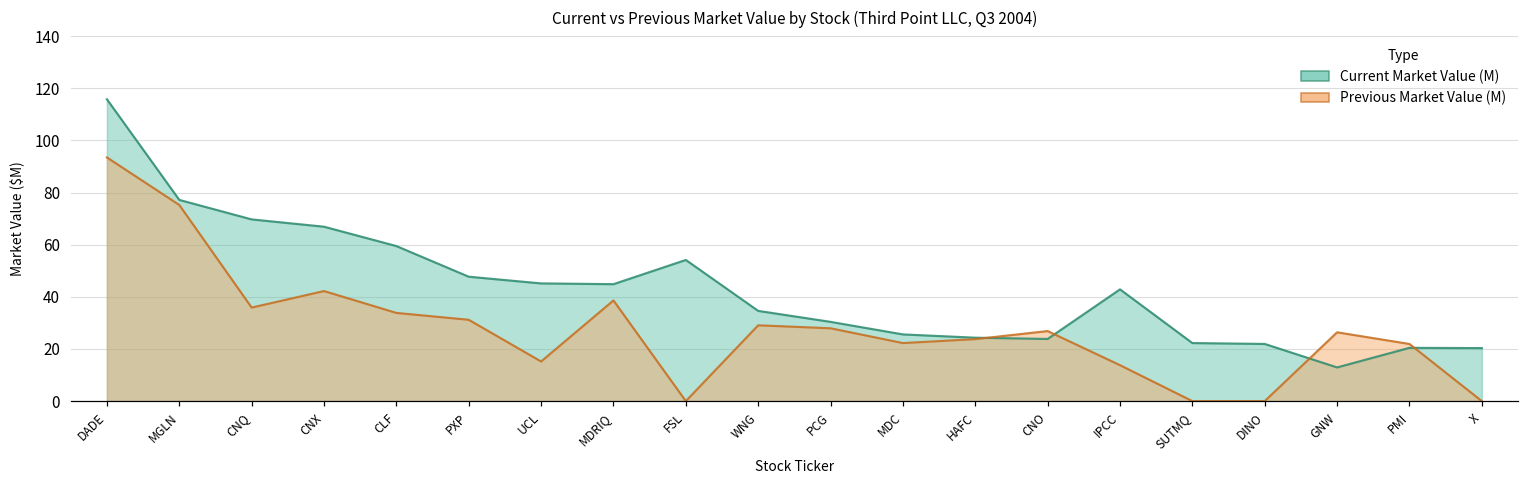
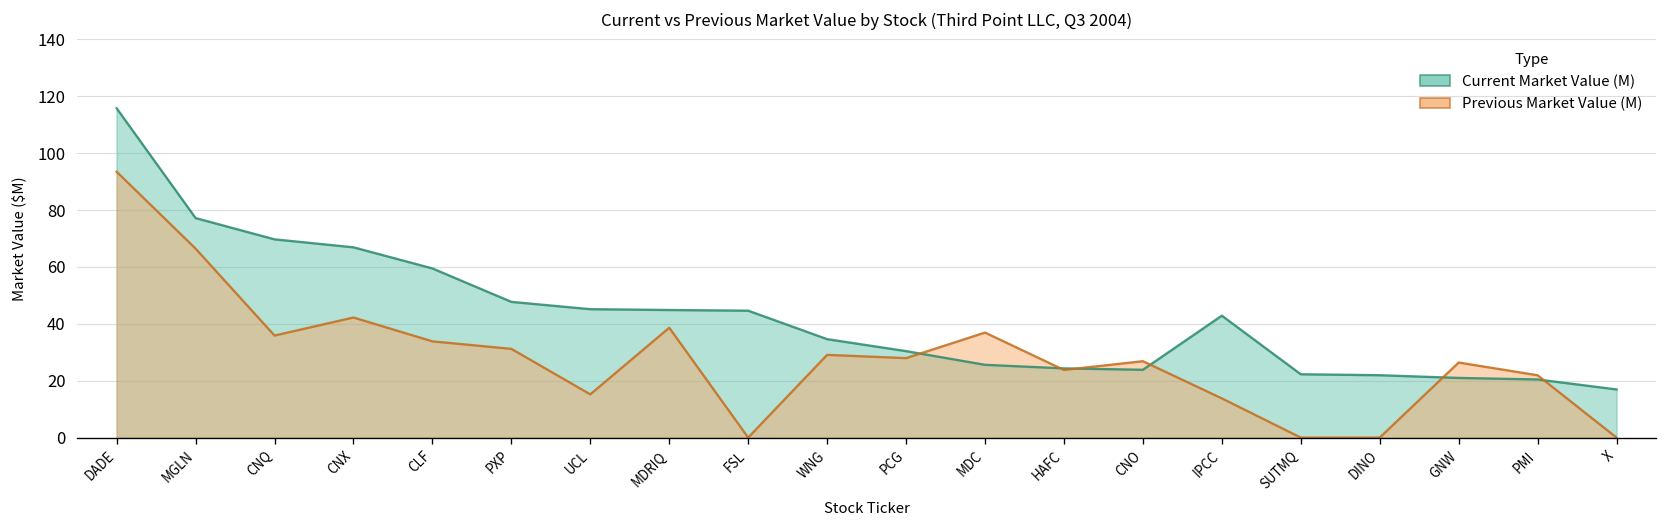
  {
    "Current Market Value (M)": {
      "DADE": 116,
      "MGLN": 77,
      "CNQ": 70,
      "CNX": 67,
      "CLF": 59,
      "PXP": 48,
      "UCL": 45,
      "MDRIQ": 45,
-     "FSL": 54,
+     "FSL": 45,
      "WNG": 35,
      "PCG": 30,
      "MDC": 26,
      "CNO": 24,
      "IPCC": 43,
      "SUTMQ": 22,
      "DINO": 22,
-     "GNW": 13,
+     "GNW": 21,
      "PMI": 20,
-     "X": 20
+     "X": 17
    },
    "Previous Market Value (M)": {
      "DADE": 93,
-     "MGLN": 75,
+     "MGLN": 66,
      "CNQ": 36,
      "CNX": 42,
      "CLF": 34,
      "PXP": 31,
      "UCL": 15,
      "MDRIQ": 39,
      "FSL": 0,
      "WNG": 29,
      "PCG": 28,
-     "MDC": 22,
+     "MDC": 37,
      "CNO": 27,
      "IPCC": 14,
      "SUTMQ": 0,
      "DINO": 0,
      "GNW": 26,
      "PMI": 22,
      "X": 0
    }
  }
